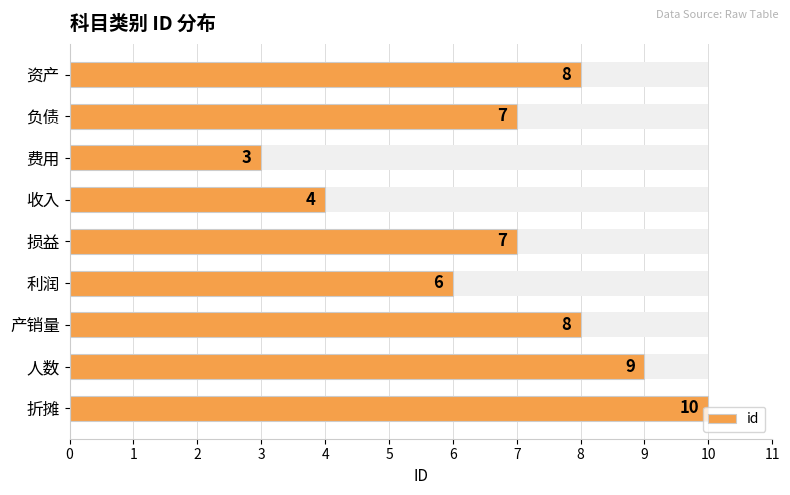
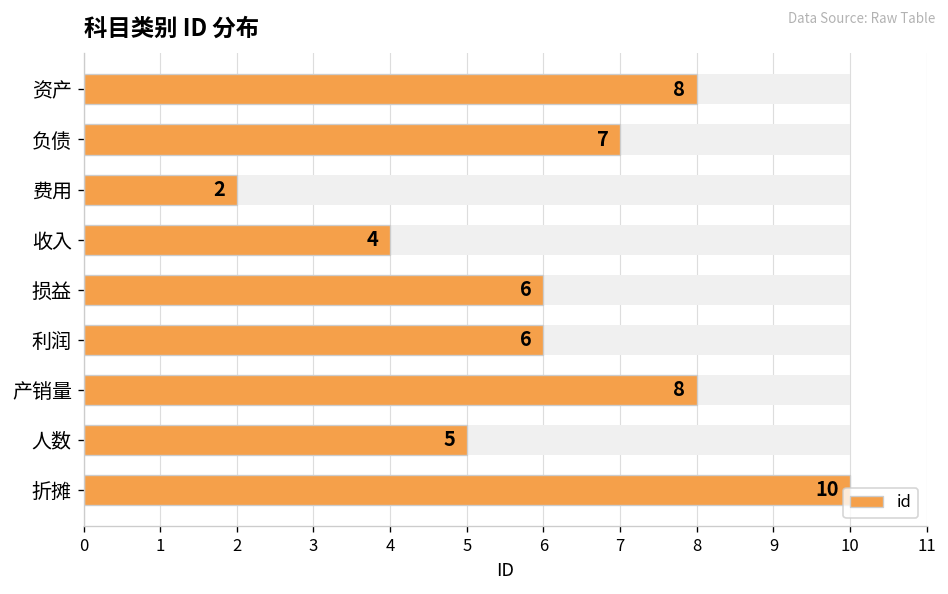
  {
    "id": {
-     "费用": 3,
-     "损益": 7,
-     "人数": 9
+     "费用": 2,
+     "损益": 6,
+     "人数": 5
    }
  }
